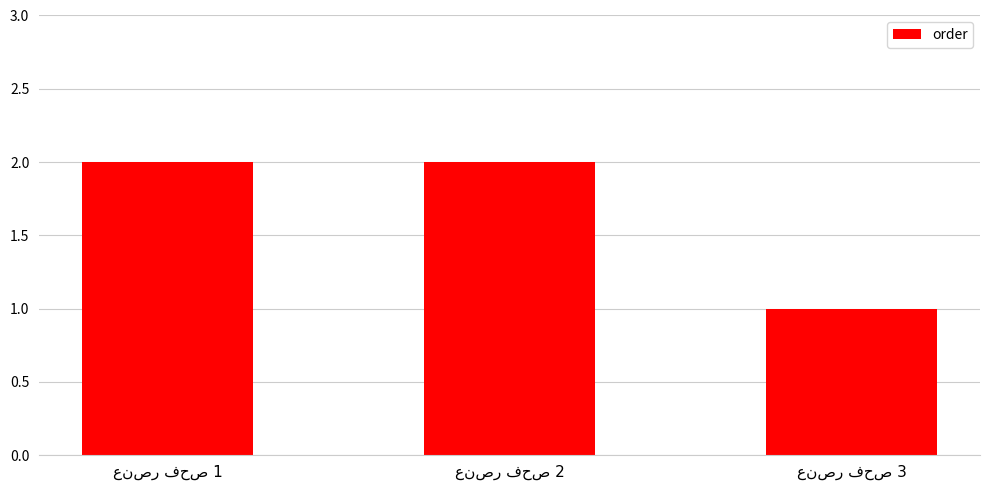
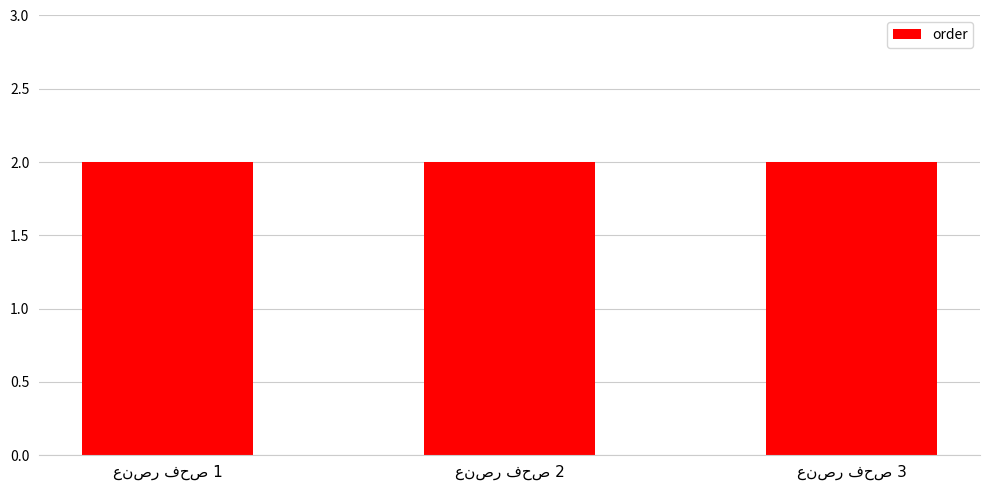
  {
    "عنصر فحص 1": 2,
    "عنصر فحص 2": 2,
-   "عنصر فحص 3": 1
+   "عنصر فحص 3": 2
  }
